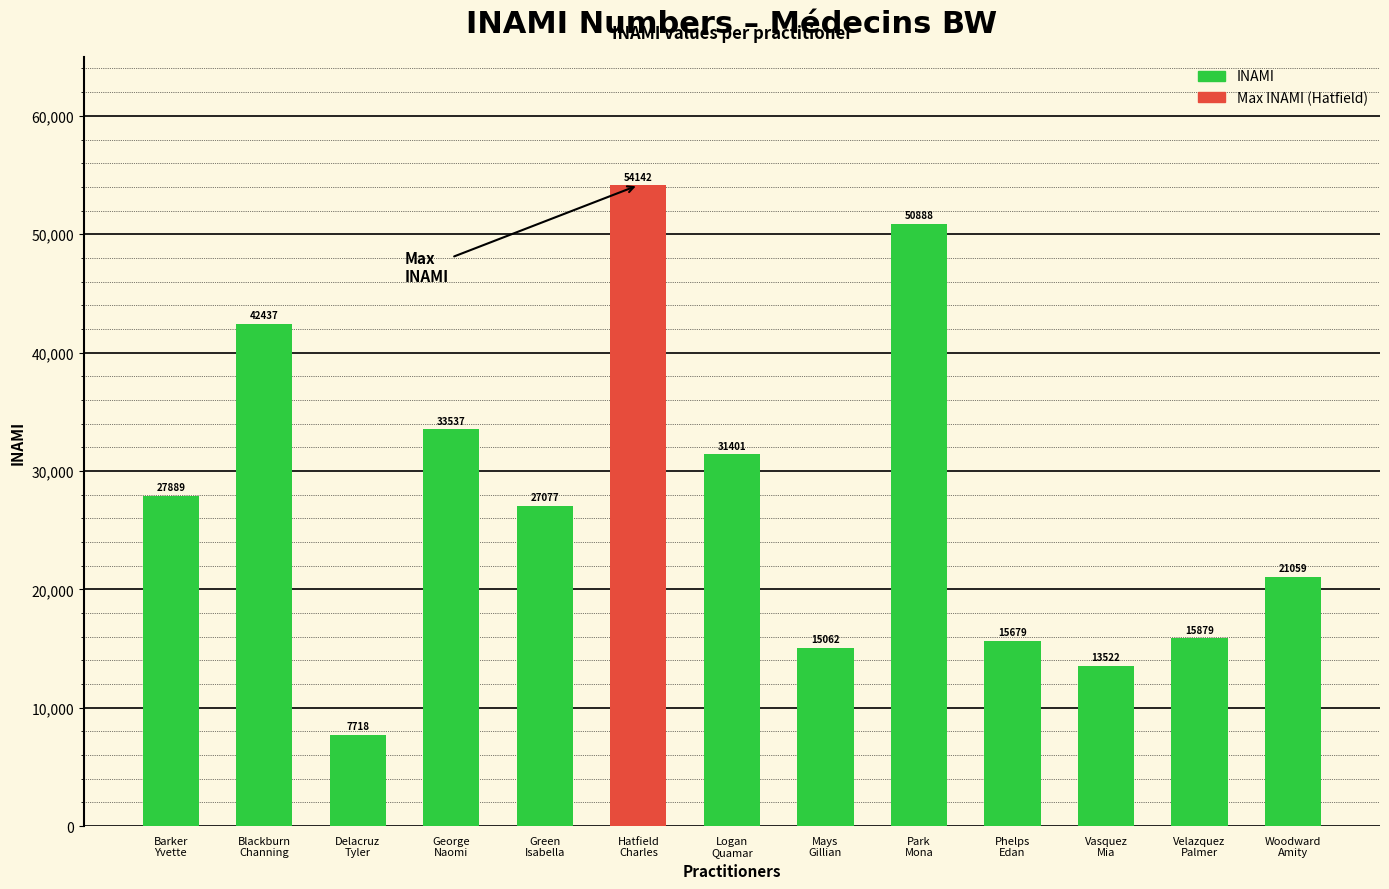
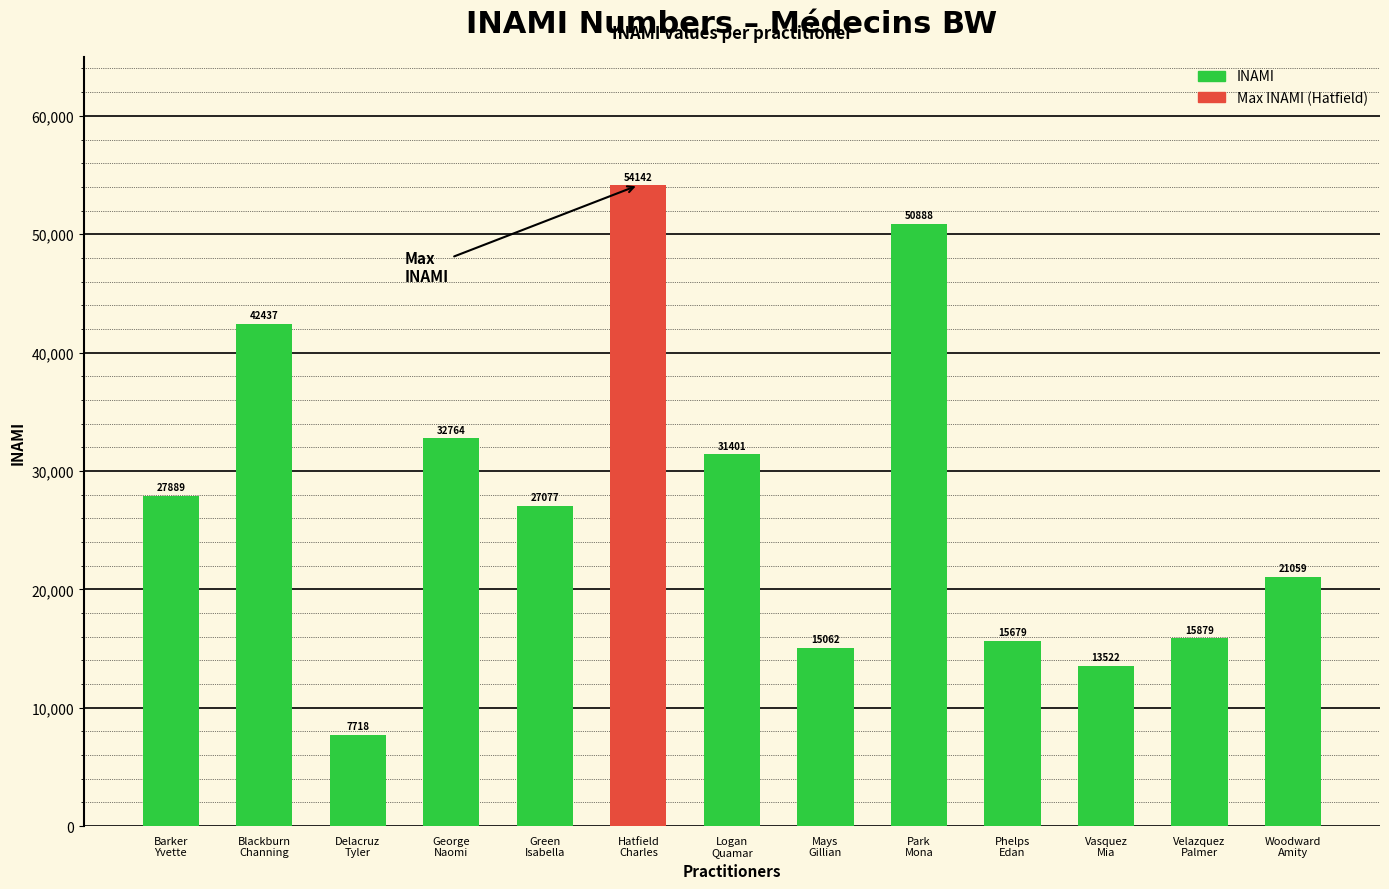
  {
    "Barker Yvette": 27889,
    "Blackburn Channing": 42437,
    "Delacruz Tyler": 7718,
-   "George Naomi": 33537,
+   "George Naomi": 32764,
    "Green Isabella": 27077,
    "Hatfield Charles": 54142,
    "Logan Quamar": 31401,
    "Mays Gillian": 15062,
    "Park Mona": 50888,
    "Phelps Edan": 15679,
    "Vasquez Mia": 13522,
    "Velazquez Palmer": 15879,
    "Woodward Amity": 21059
  }
